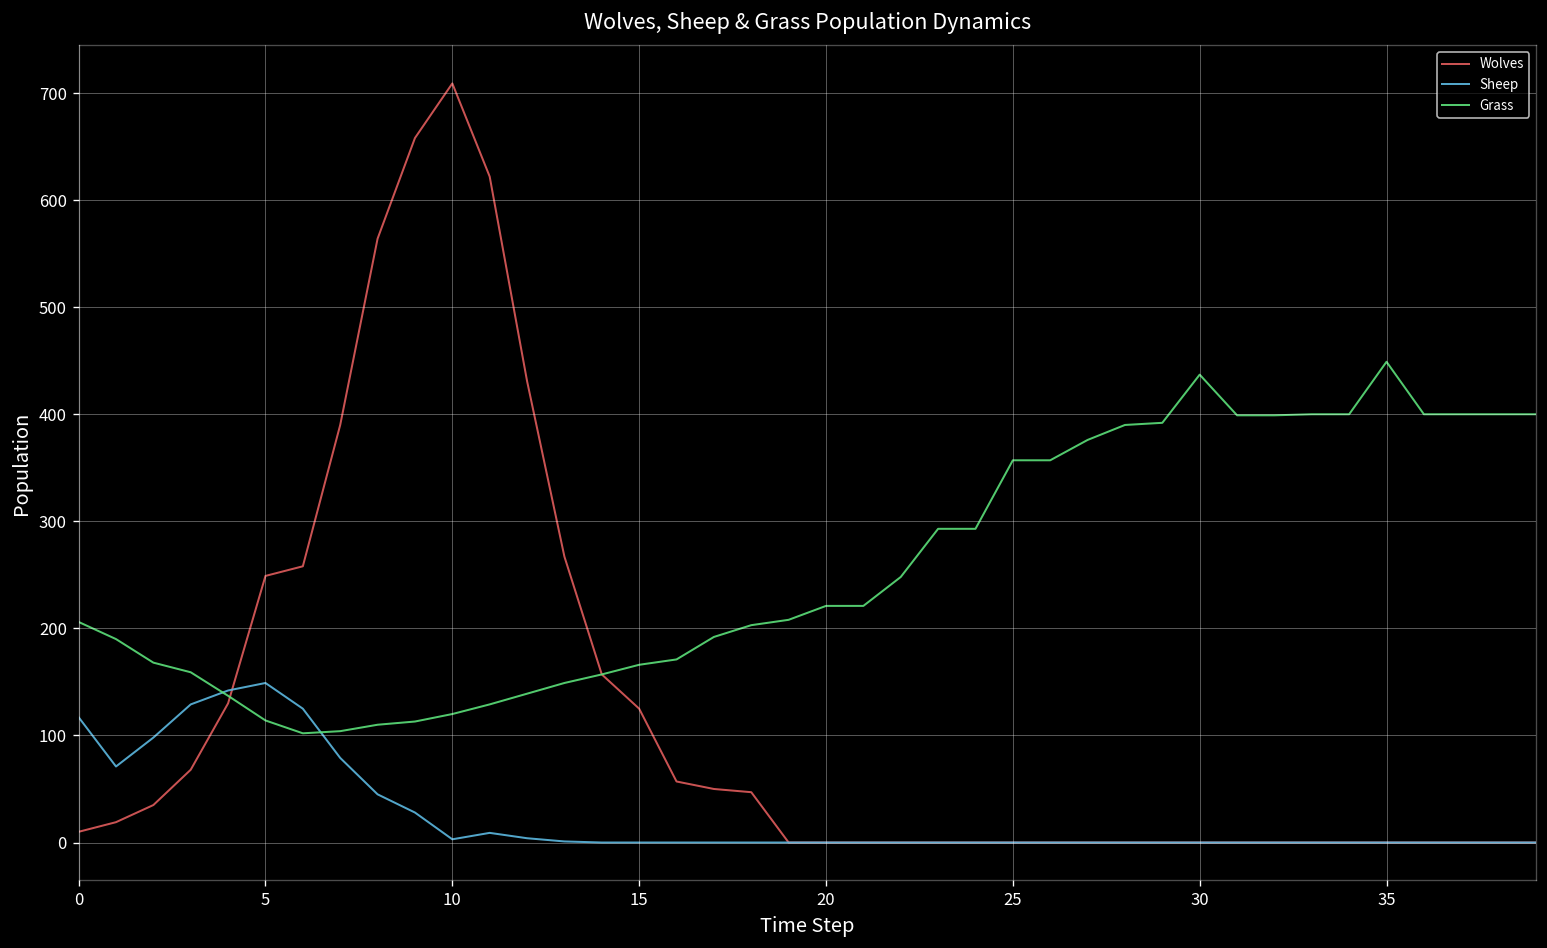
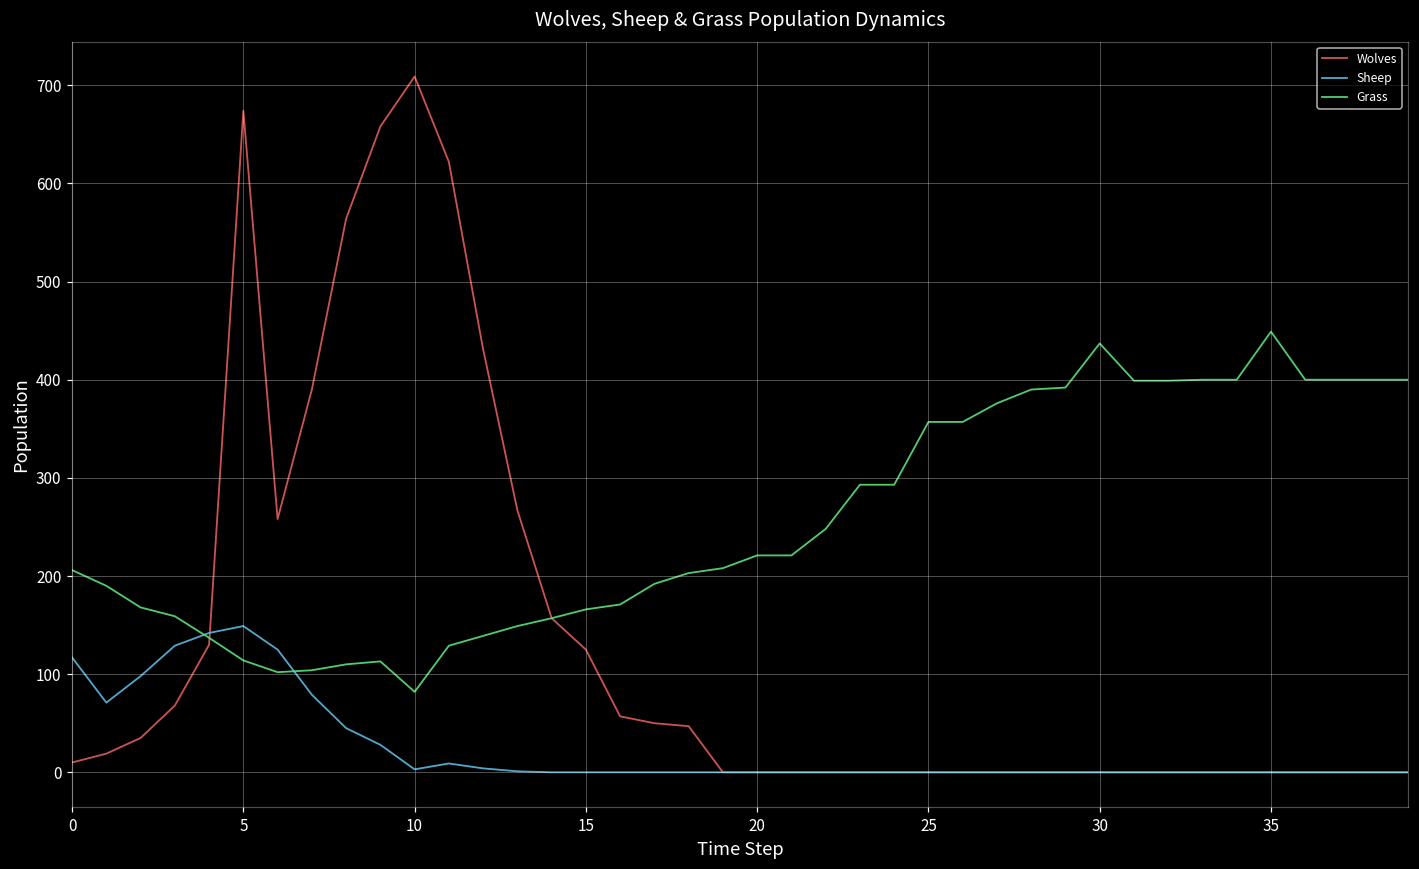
  {
    "Wolves": {
      "0": 10,
-     "5": 250,
+     "5": 670,
      "10": 710,
      "15": 130
    },
    "Sheep": {
      "0": 120,
      "5": 150,
      "10": 0,
      "15": 0
    },
    "Grass": {
      "0": 210,
      "5": 110,
-     "10": 120,
+     "10": 80,
      "15": 170,
      "20": 220,
      "25": 360,
      "30": 440,
      "35": 450
    }
  }
